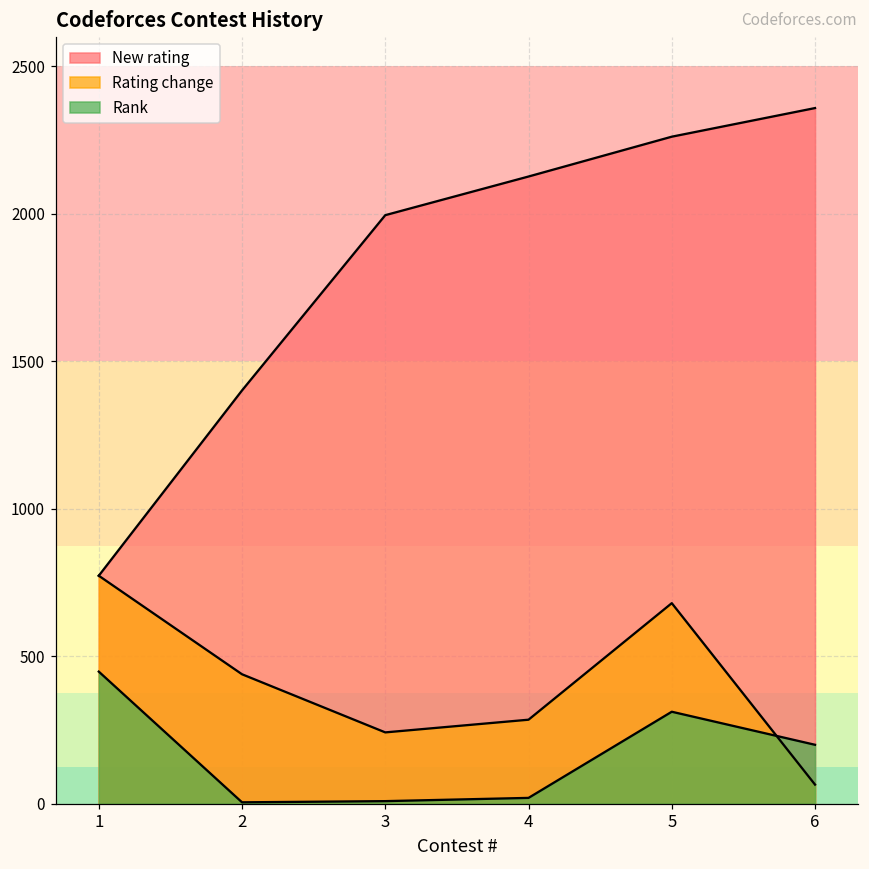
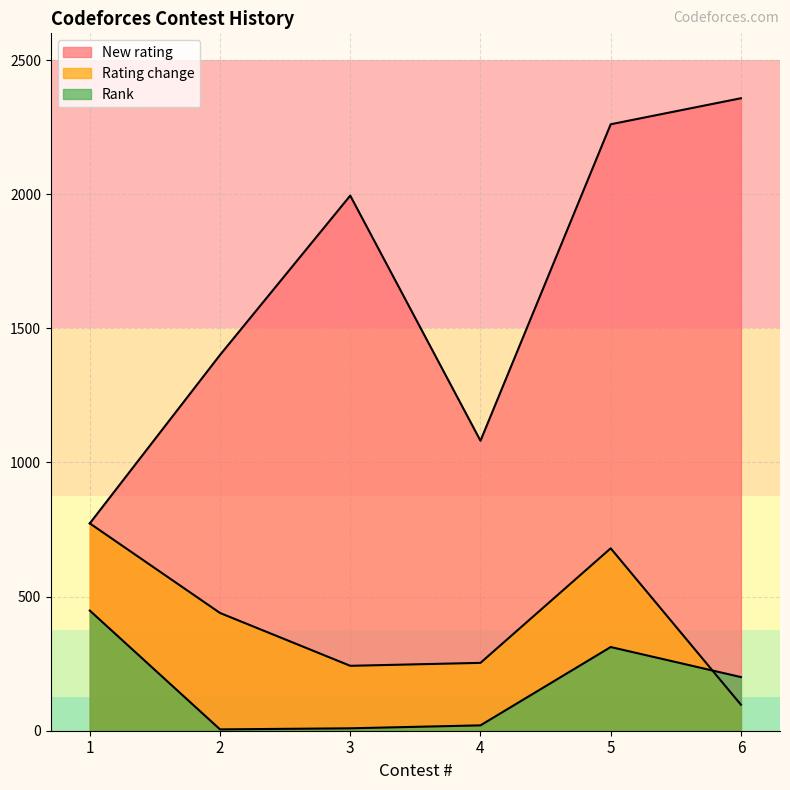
  {
    "New rating": {
      "2": 1400,
      "3": 2000,
-     "4": 2130,
+     "4": 1080,
      "5": 2260,
      "6": 2360
    },
    "Rating change": {
      "2": 440,
      "3": 240,
-     "4": 290,
+     "4": 250,
      "5": 680,
-     "6": 70
+     "6": 100
    },
    "Rank": {
      "1": 450,
      "2": 10,
      "3": 10,
      "4": 20,
      "5": 310,
      "6": 200
    }
  }
